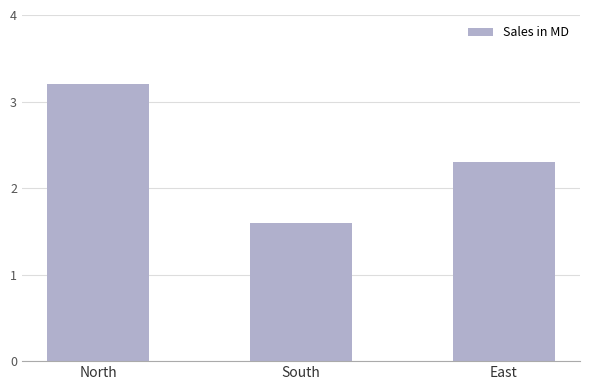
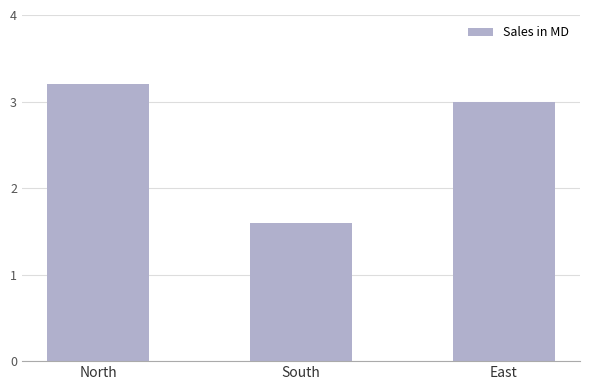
  {
    "North": 3.2,
    "South": 1.6,
-   "East": 2.3
+   "East": 3.0
  }
